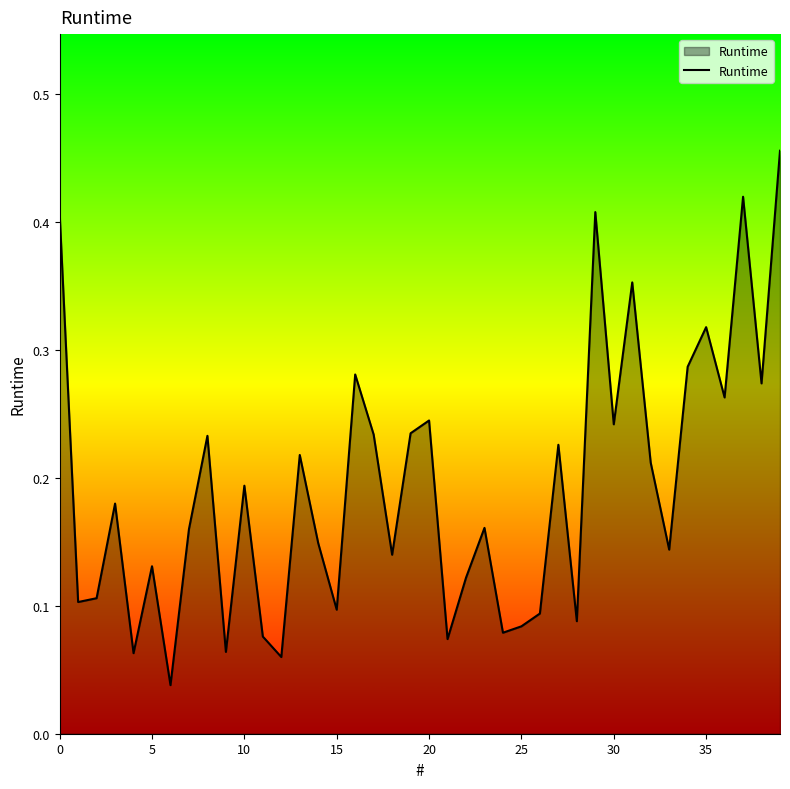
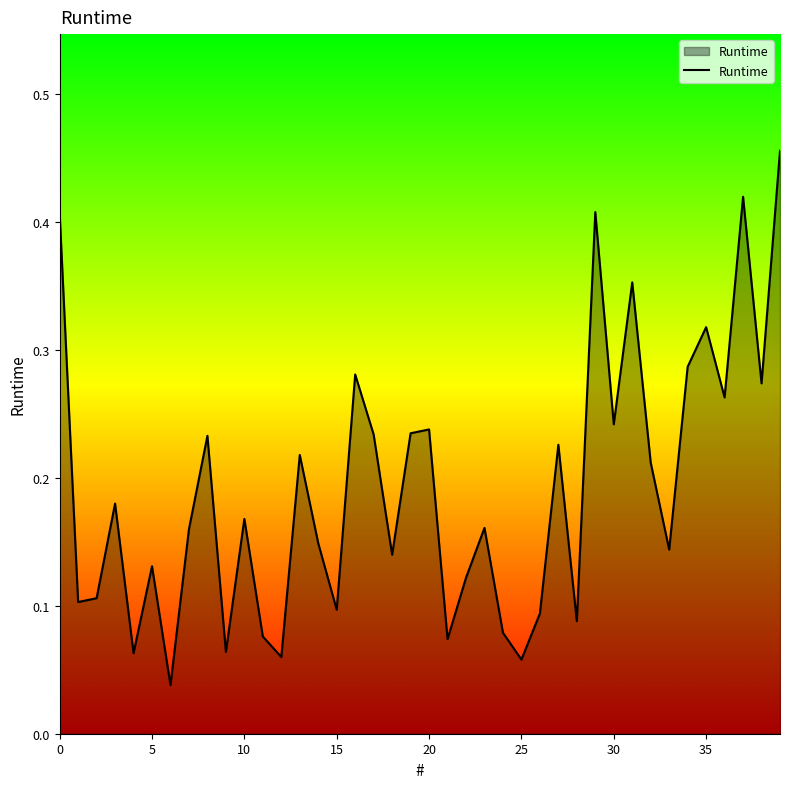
  {
    "0": 0.407,
    "5": 0.131,
-   "10": 0.194,
+   "10": 0.168,
    "15": 0.097,
-   "20": 0.245,
-   "25": 0.084,
+   "20": 0.238,
+   "25": 0.058,
    "30": 0.242,
    "35": 0.318
  }
